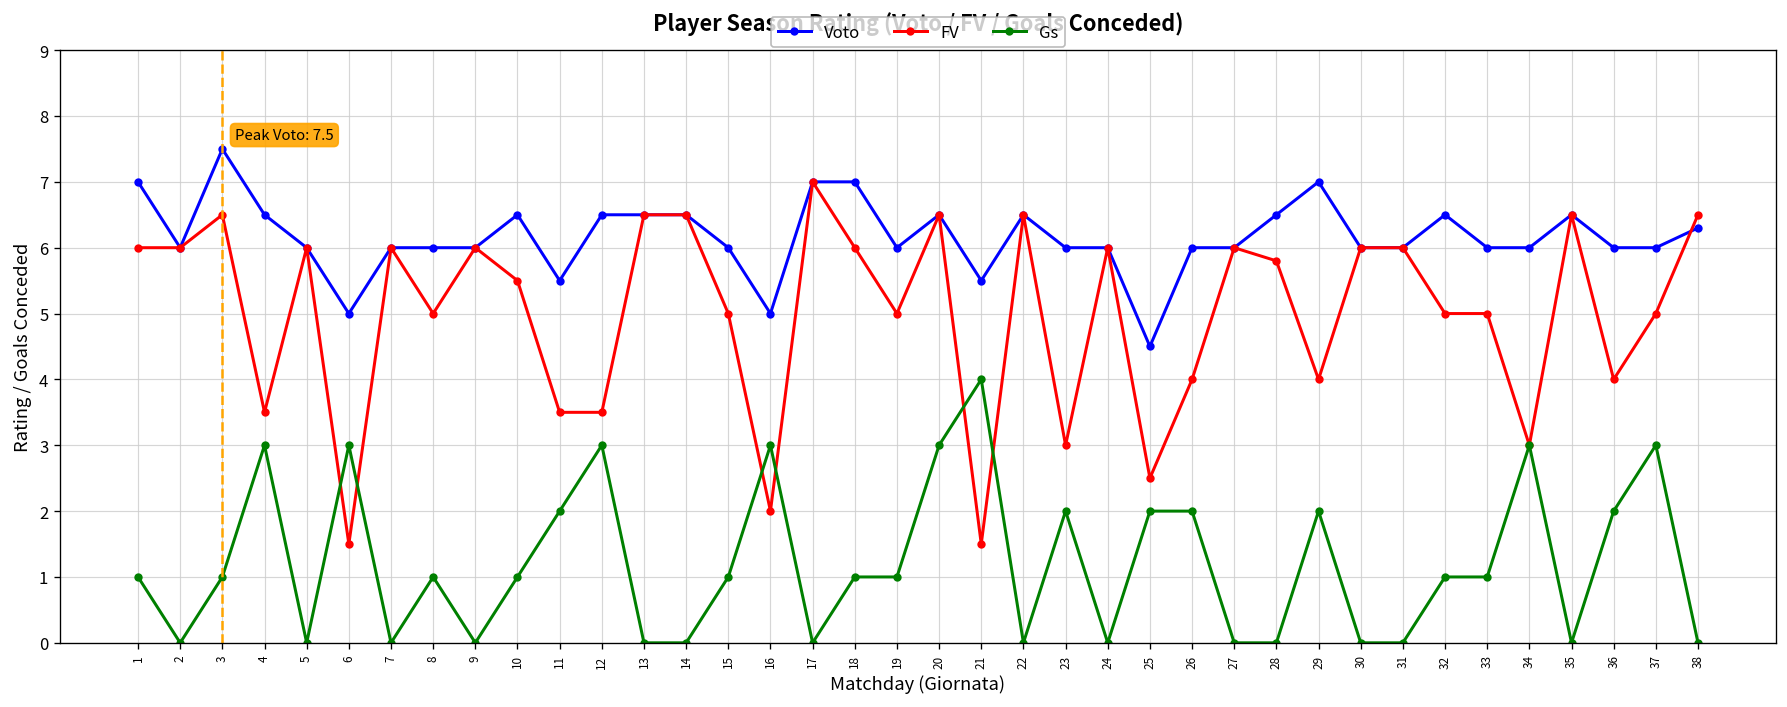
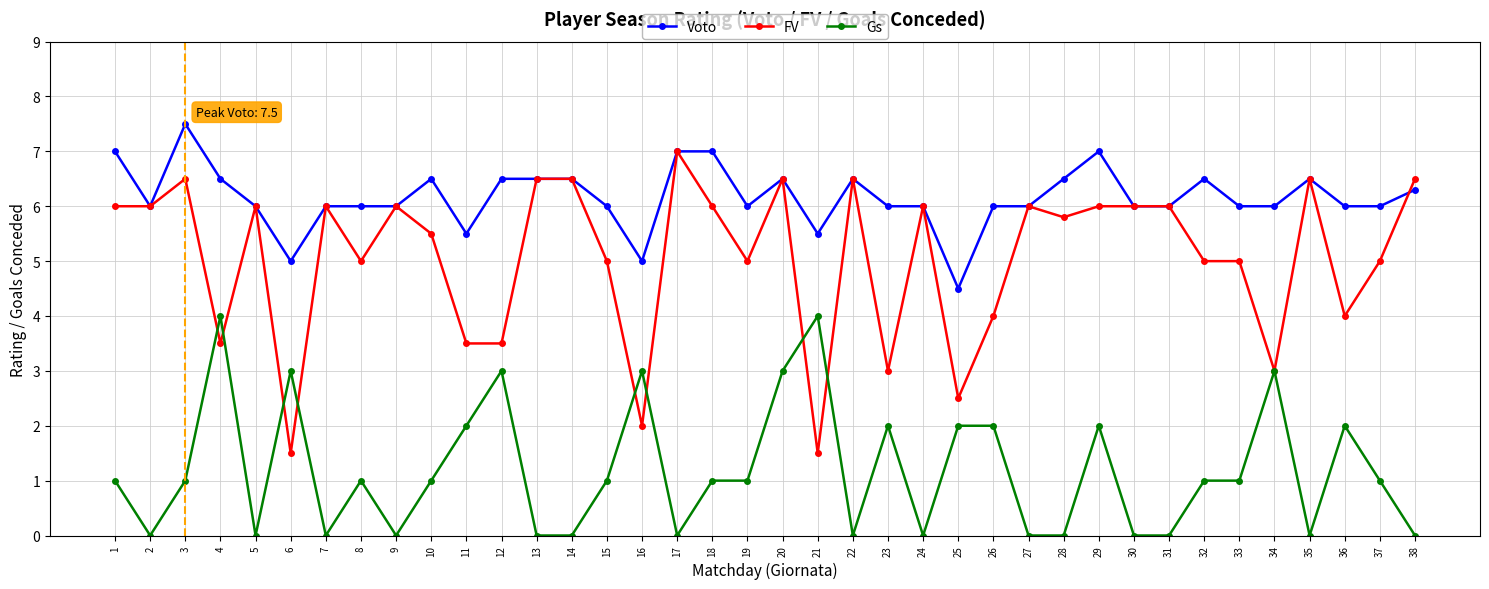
  {
    "Voto": {
      "1": 7,
      "4": 6.5,
      "6": 5,
      "8": 6,
      "10": 6.5,
      "11": 5.5,
      "12": 6.5,
      "15": 6,
      "16": 5,
      "18": 7,
      "19": 6,
      "21": 5.5,
      "23": 6,
      "25": 4.5,
      "26": 6,
      "28": 6.5,
      "29": 7,
      "32": 6.5,
      "33": 6,
      "34": 6,
      "36": 6,
      "37": 6,
      "38": 6.3
    },
    "FV": {
      "1": 6,
      "3": 6.5,
      "4": 3.5,
      "6": 1.5,
      "8": 5,
      "10": 5.5,
      "11": 3.5,
      "12": 3.5,
      "15": 5,
      "16": 2,
      "18": 6,
      "19": 5,
      "21": 1.5,
      "23": 3,
      "25": 2.5,
      "26": 4,
      "28": 5.8,
-     "29": 4,
+     "29": 6,
      "32": 5,
      "33": 5,
      "36": 4,
      "37": 5,
      "38": 6.5
    },
    "Gs": {
      "1": 1,
      "2": 0,
      "3": 1,
-     "4": 3,
+     "4": 4,
      "5": 0,
      "6": 3,
      "7": 0,
      "8": 1,
      "9": 0,
      "10": 1,
      "11": 2,
      "12": 3,
      "13": 0,
      "14": 0,
      "15": 1,
      "16": 3,
      "17": 0,
      "18": 1,
      "19": 1,
      "20": 3,
      "21": 4,
      "22": 0,
      "23": 2,
      "24": 0,
      "25": 2,
      "26": 2,
      "27": 0,
      "28": 0,
      "29": 2,
      "30": 0,
      "31": 0,
      "32": 1,
      "33": 1,
      "35": 0,
      "36": 2,
-     "37": 3,
+     "37": 1,
      "38": 0
    }
  }
